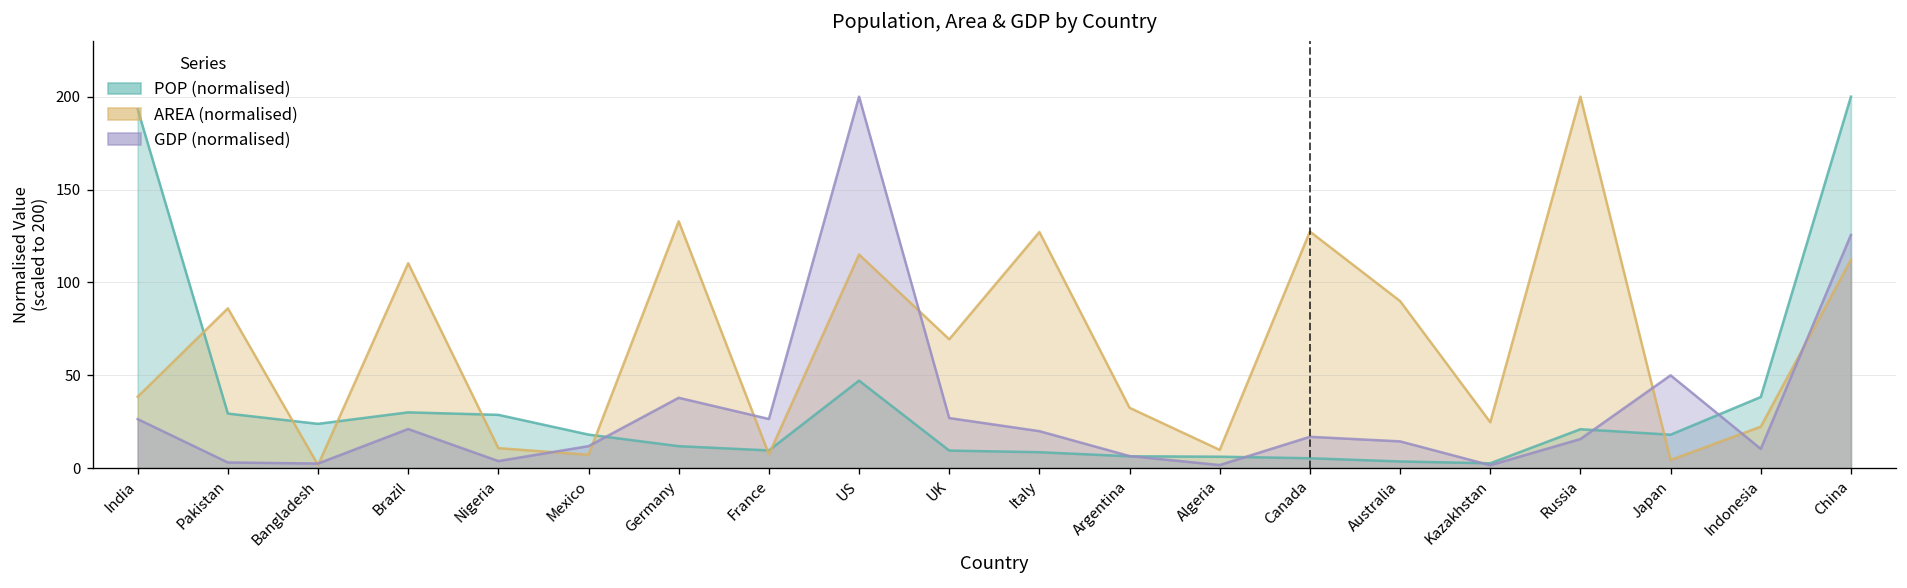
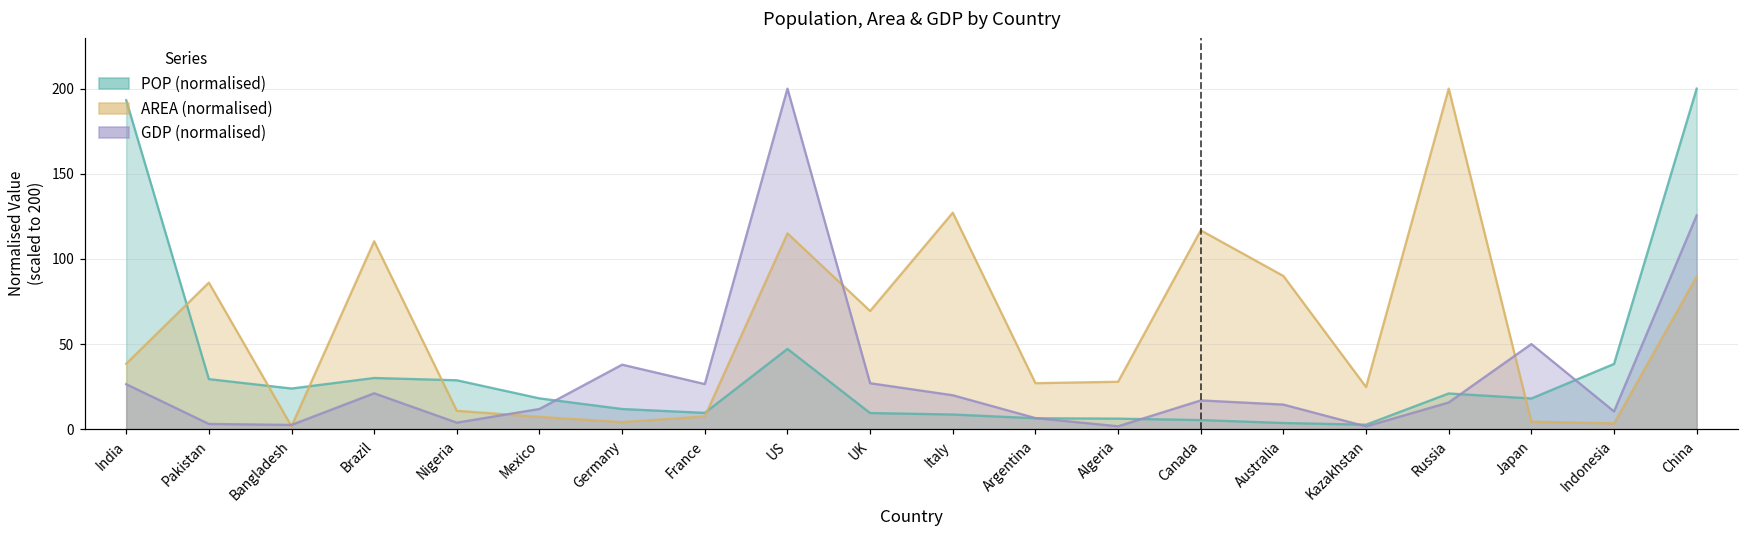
  {
    "AREA (normalised)": {
      "India": 38,
      "Pakistan": 86,
      "Brazil": 110,
      "Nigeria": 11,
      "Mexico": 7,
-     "Germany": 133,
+     "Germany": 4,
      "France": 7,
      "US": 115,
      "UK": 69,
      "Italy": 127,
-     "Argentina": 33,
-     "Algeria": 10,
-     "Canada": 127,
+     "Argentina": 27,
+     "Algeria": 28,
+     "Canada": 117,
      "Australia": 90,
      "Kazakhstan": 25,
      "Russia": 200,
      "Japan": 4,
-     "Indonesia": 22,
-     "China": 112
+     "Indonesia": 3,
+     "China": 90
    }
  }
